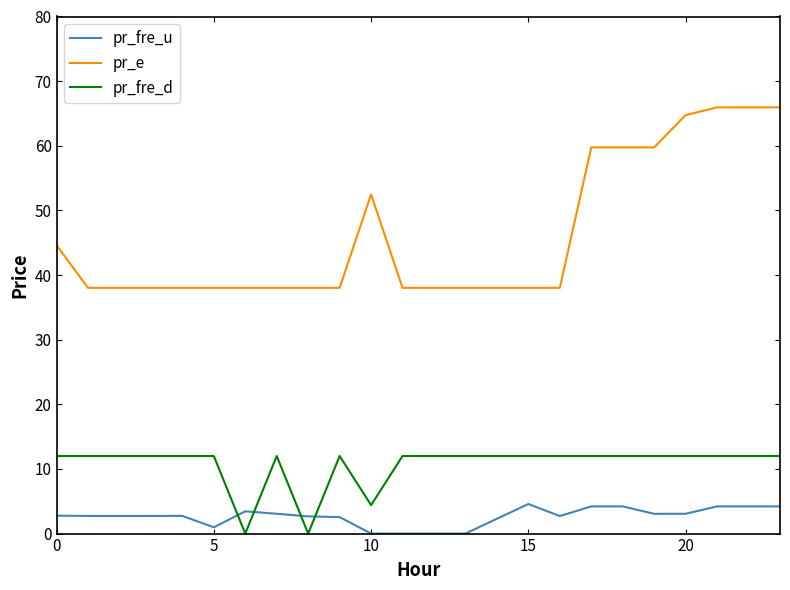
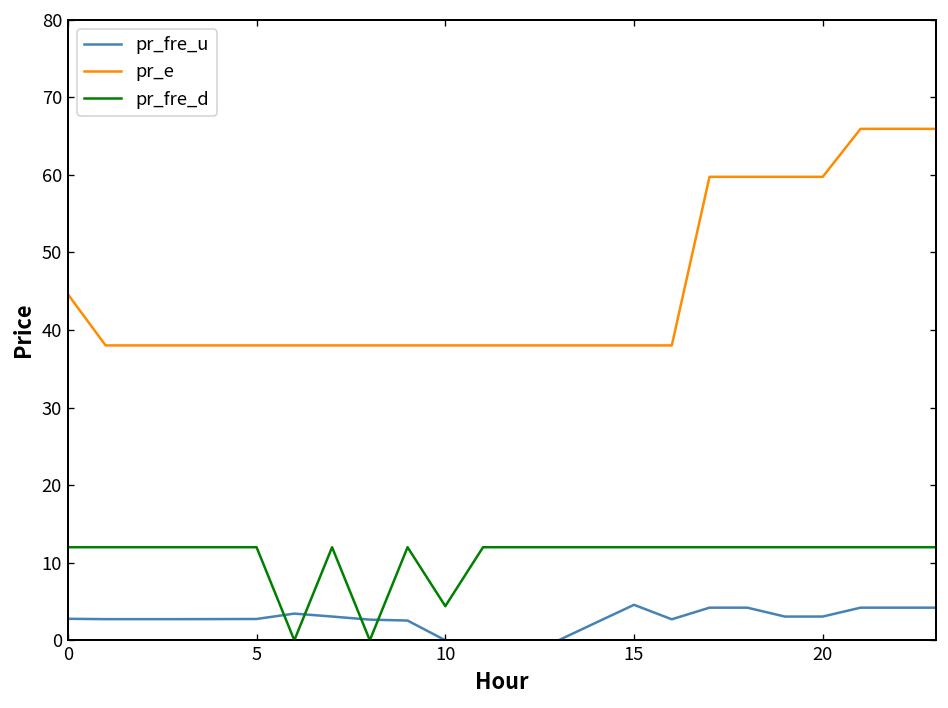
  {
    "pr_fre_u": {
      "0": 3,
-     "5": 1,
+     "5": 3,
      "10": 0,
      "15": 5,
      "20": 3
    },
    "pr_e": {
      "0": 45,
      "5": 38,
-     "10": 52,
+     "10": 38,
      "15": 38,
-     "20": 65
+     "20": 60
    },
    "pr_fre_d": {
      "0": 12,
      "5": 12,
      "10": 4,
      "15": 12,
      "20": 12
    }
  }
